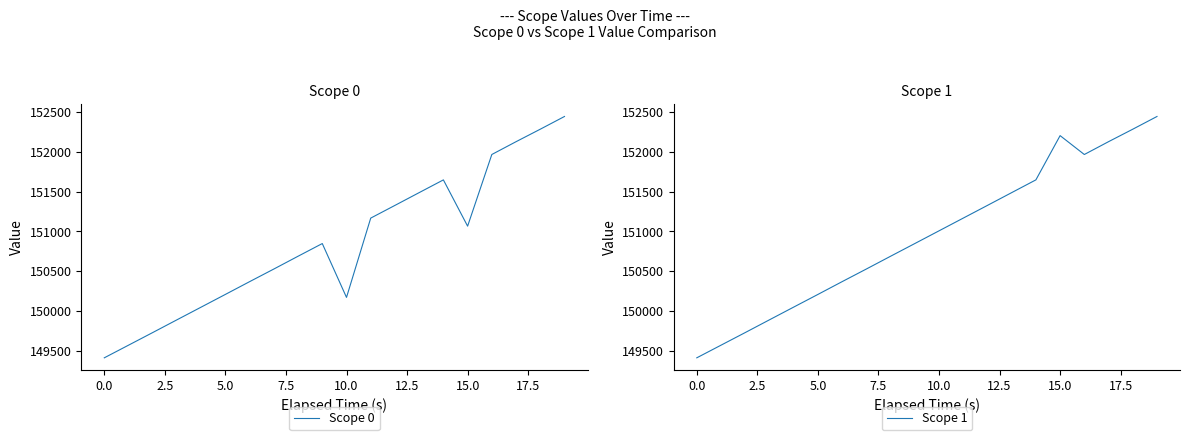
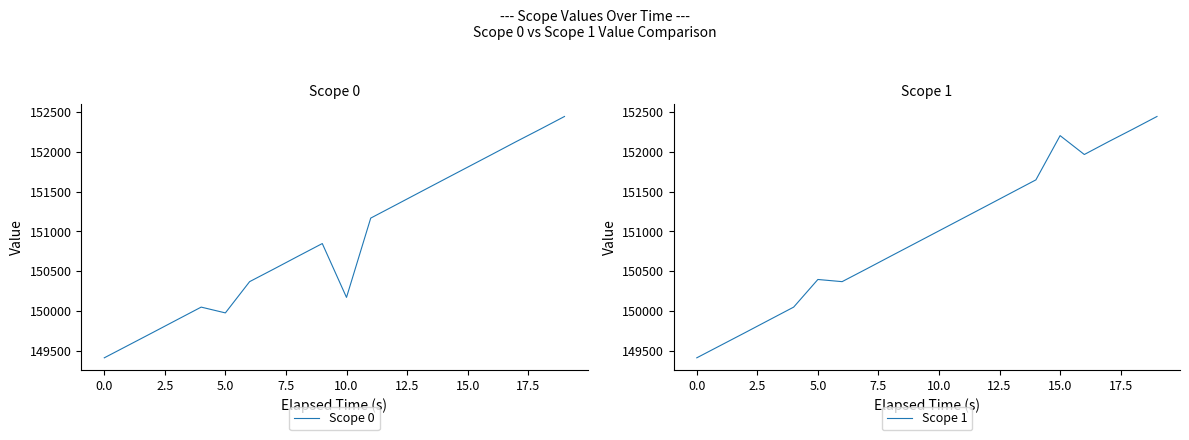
  {
    "Scope 0": {
      "0.0": 149400,
-     "5.0": 150200,
+     "5.0": 150000,
      "10.0": 150200,
-     "15.0": 151100
+     "15.0": 151800
    },
    "Scope 1": {
      "0.0": 149400,
-     "5.0": 150200,
+     "5.0": 150400,
      "10.0": 151000,
      "15.0": 152200
    }
  }
